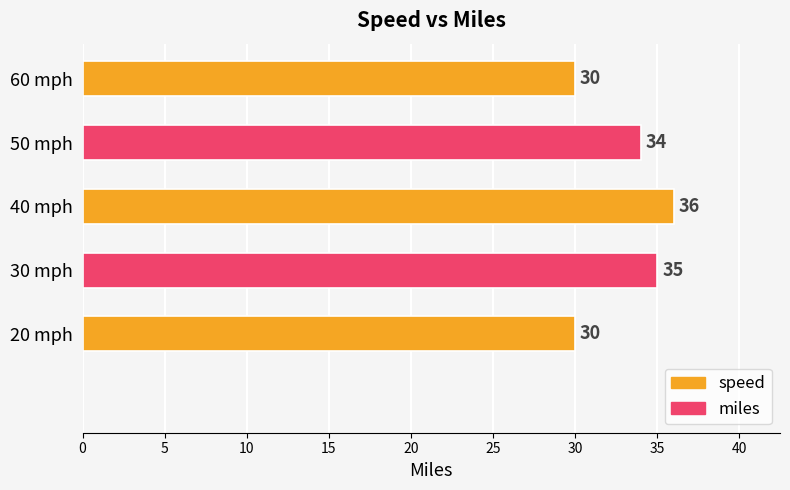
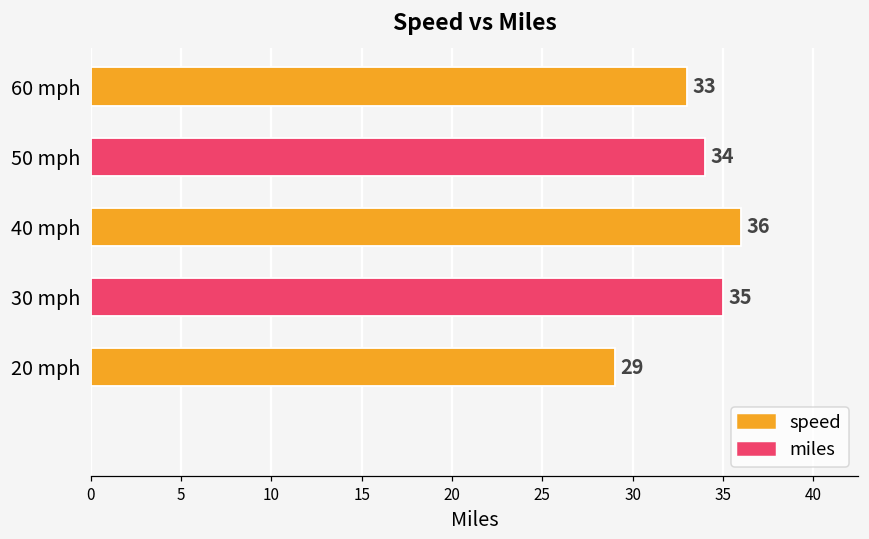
  {
    "speed": {
-     "60 mph": 30,
+     "60 mph": 33,
      "50 mph": 34,
      "40 mph": 36,
      "30 mph": 35,
-     "20 mph": 30
+     "20 mph": 29
    }
  }
